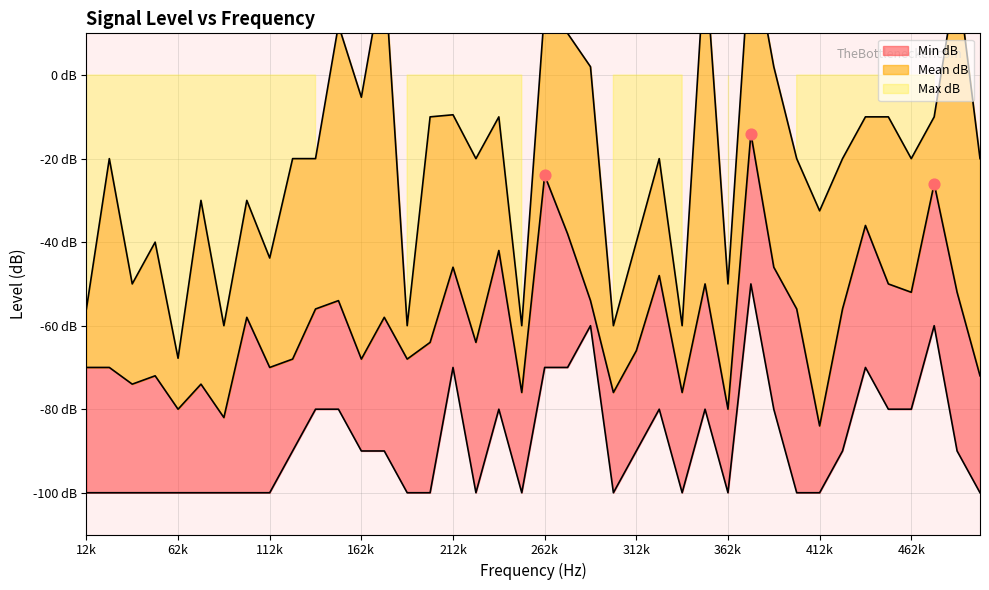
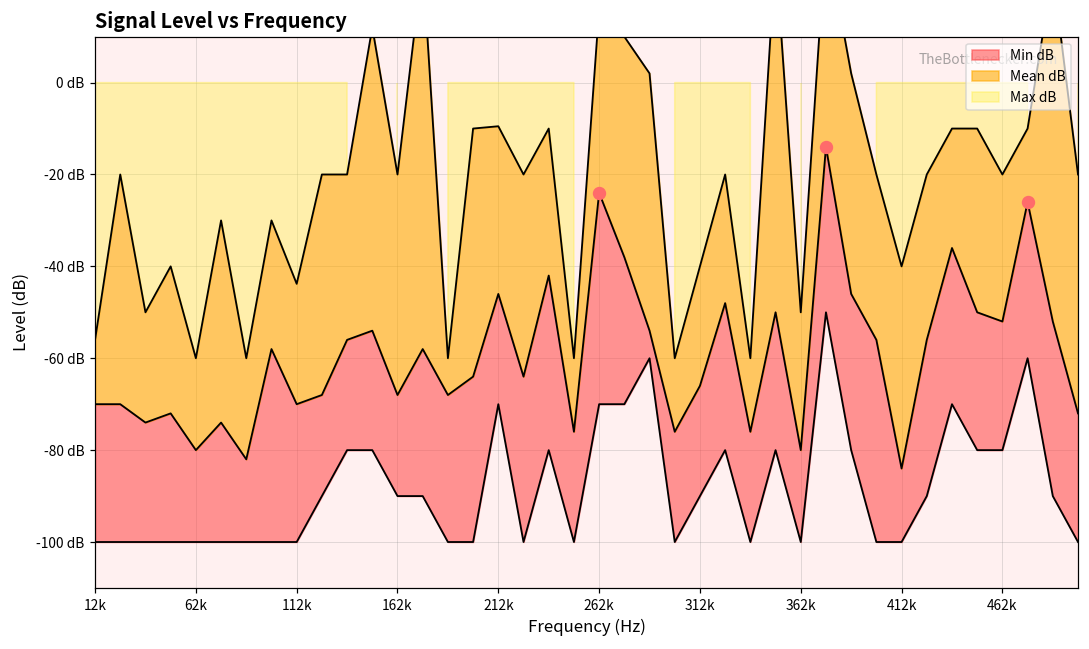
  {
    "Mean dB": {
      "12k": "-56 dB",
-     "62k": "-68 dB",
+     "62k": "-60 dB",
      "112k": "-44 dB",
-     "162k": "-5 dB",
+     "162k": "-20 dB",
      "212k": "-10 dB",
      "312k": "-40 dB",
      "362k": "-50 dB",
-     "412k": "-33 dB",
+     "412k": "-40 dB",
      "462k": "-20 dB"
    }
  }
